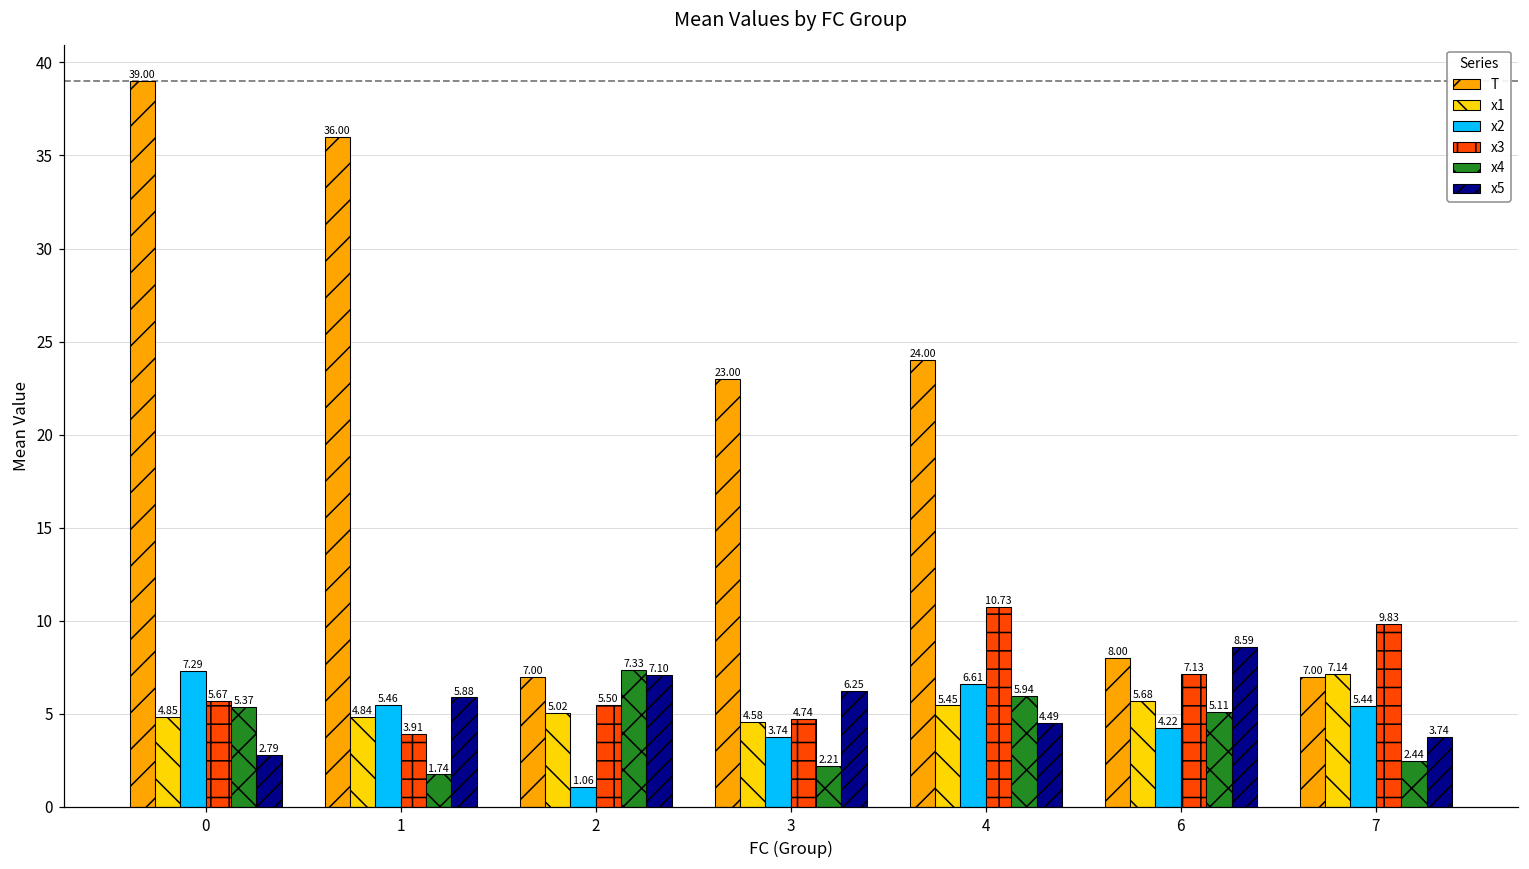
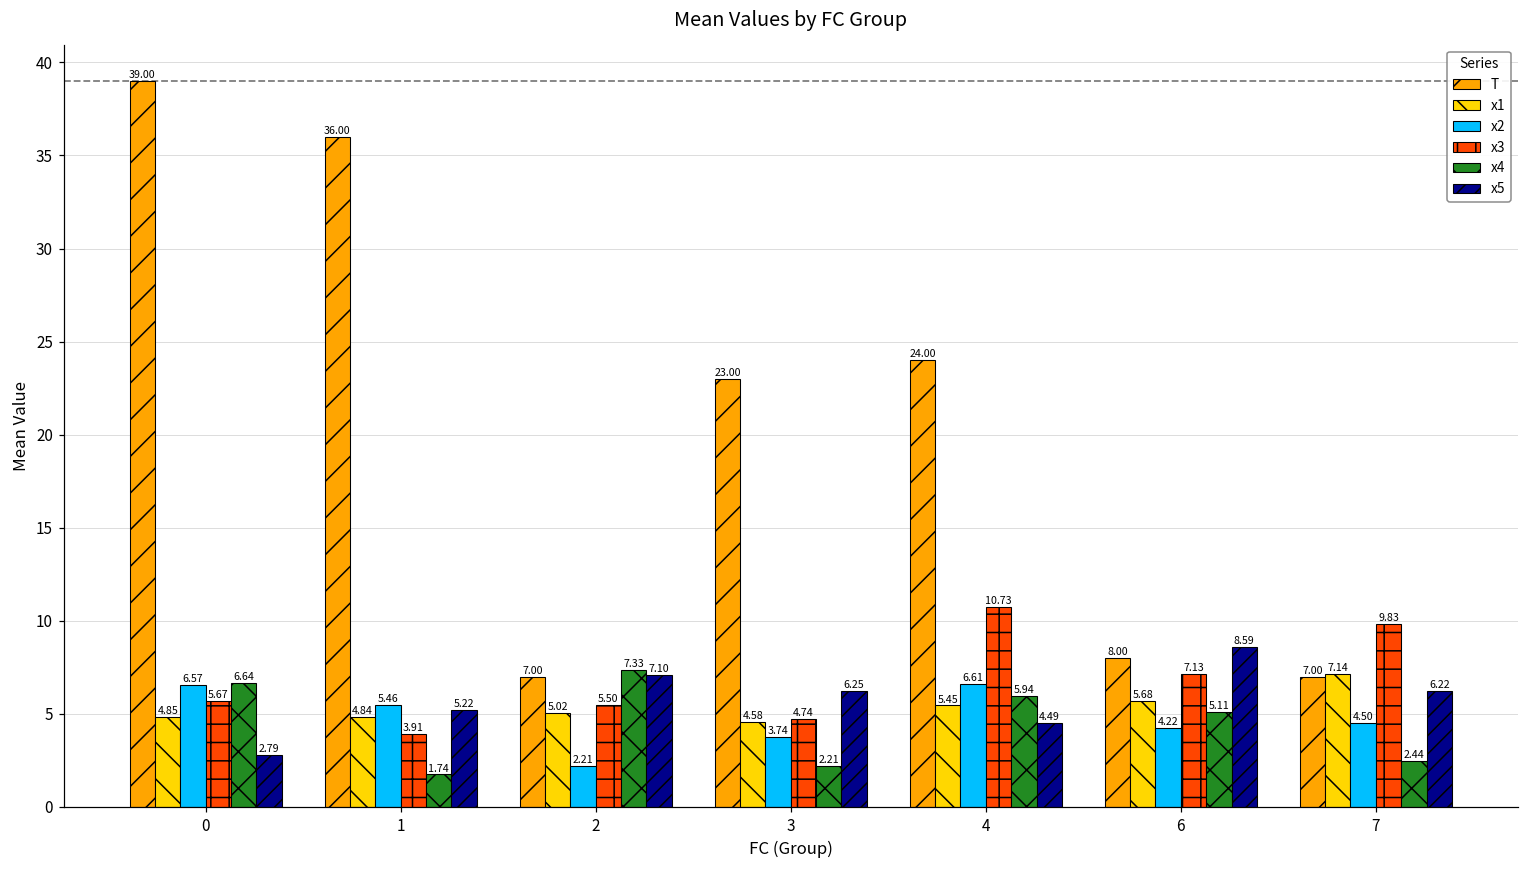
  {
    "x2": {
-     "0": 7.29,
+     "0": 6.57,
      "1": 5.46,
-     "2": 1.06,
+     "2": 2.21,
      "3": 3.74,
      "4": 6.61,
      "6": 4.22,
-     "7": 5.44
+     "7": 4.50
    },
    "x3": {
      "0": 5.67,
      "1": 3.91,
      "2": 5.50,
      "3": 4.74,
      "4": 10.73,
      "6": 7.13,
      "7": 9.83
    },
    "x4": {
-     "0": 5.37,
+     "0": 6.64,
      "1": 1.74,
      "2": 7.33,
      "3": 2.21,
      "4": 5.94,
      "6": 5.11,
      "7": 2.44
    },
    "x5": {
      "0": 2.79,
-     "1": 5.88,
+     "1": 5.22,
      "2": 7.10,
      "3": 6.25,
      "4": 4.49,
      "6": 8.59,
-     "7": 3.74
+     "7": 6.22
    }
  }
